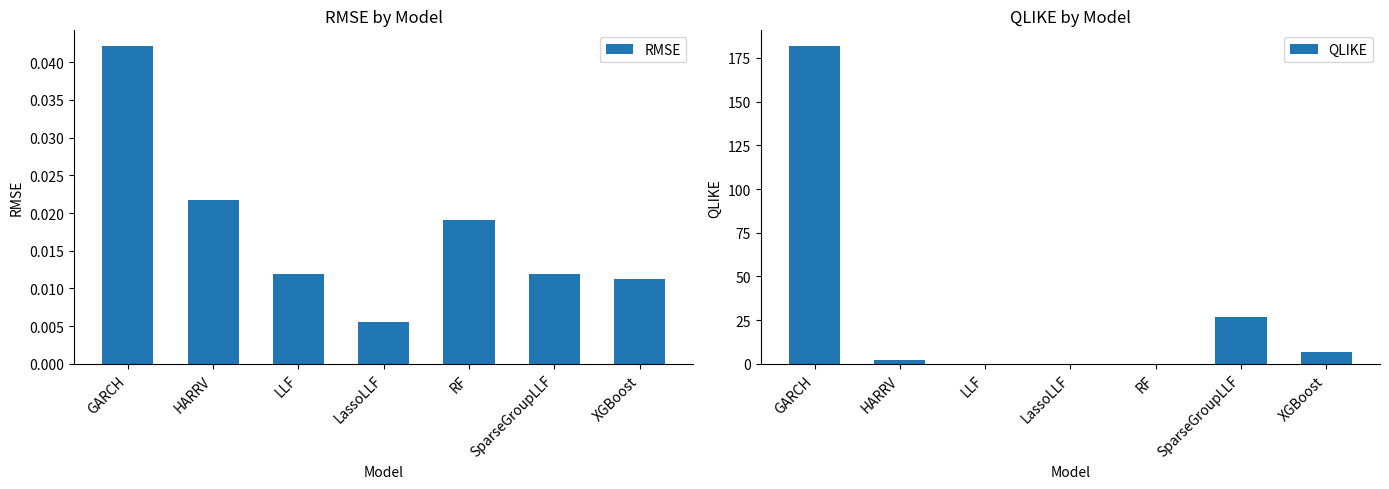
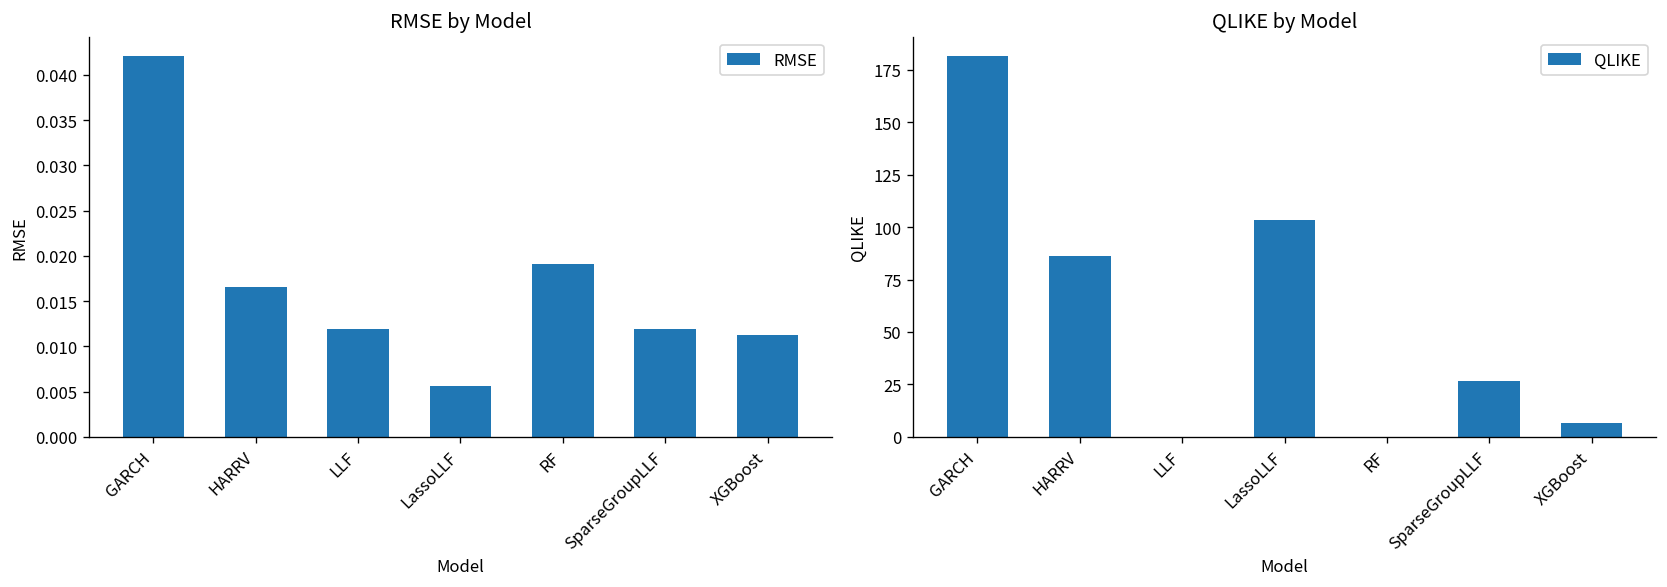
  {
    "RMSE by Model": {
      "GARCH": 0.042,
-     "HARRV": 0.022,
+     "HARRV": 0.017,
      "LLF": 0.012,
      "LassoLLF": 0.006,
      "RF": 0.019,
      "SparseGroupLLF": 0.012,
      "XGBoost": 0.011
    },
    "QLIKE by Model": {
      "GARCH": 182,
-     "HARRV": 2,
-     "LassoLLF": 0,
+     "HARRV": 86,
+     "LassoLLF": 103,
      "SparseGroupLLF": 27,
      "XGBoost": 7
    }
  }
